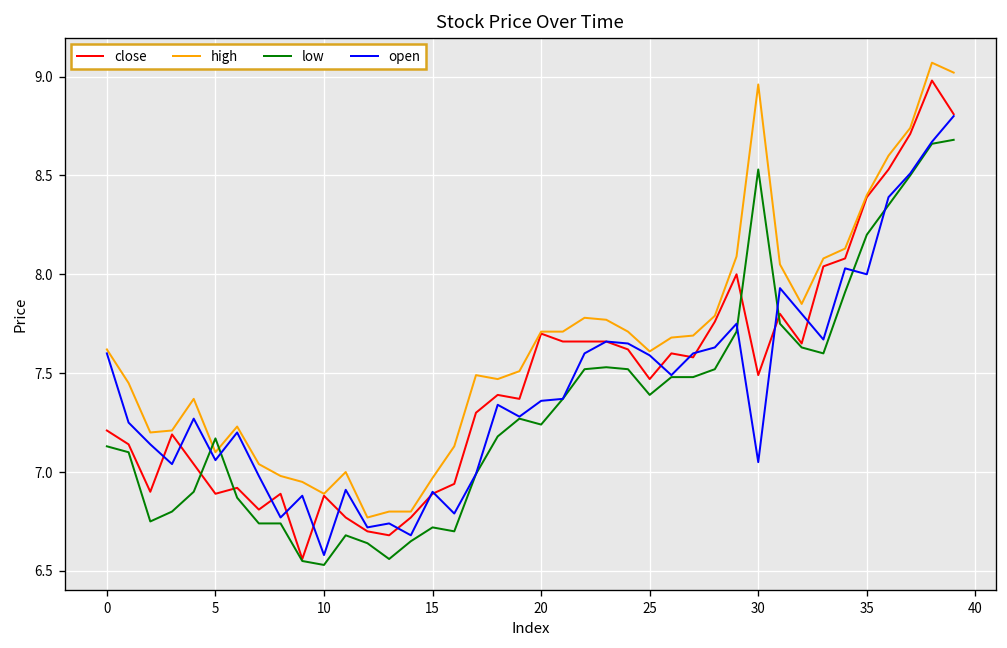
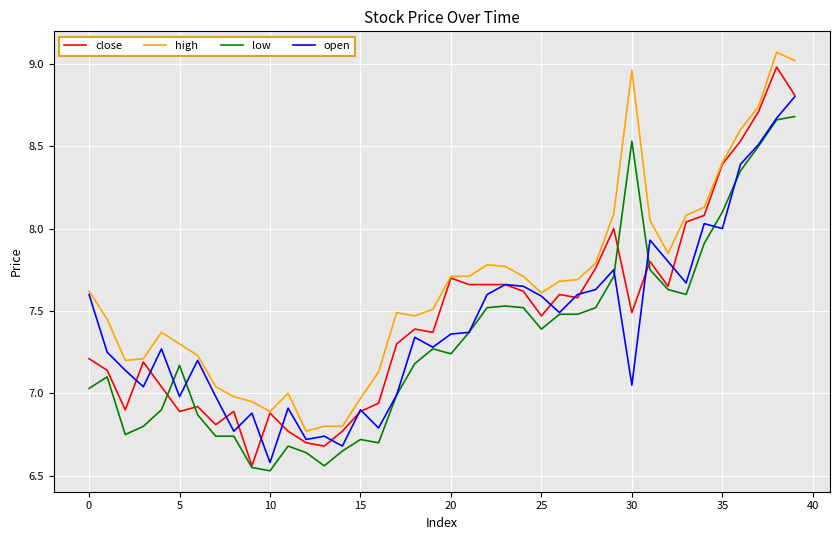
  {
    "close": {
      "0": 7.21,
      "5": 6.89,
      "25": 7.47,
      "30": 7.49
    },
    "high": {
      "0": 7.62,
-     "5": 7.1,
+     "5": 7.3,
      "15": 6.97,
      "25": 7.6,
      "30": 8.96
    },
    "low": {
-     "0": 7.13,
+     "0": 7.03,
      "5": 7.17,
      "10": 6.53,
      "15": 6.72,
      "20": 7.24,
      "25": 7.39,
      "30": 8.53,
-     "35": 8.2
+     "35": 8.1
    },
    "open": {
      "0": 7.60,
-     "5": 7.06,
+     "5": 6.98,
      "10": 6.58,
      "20": 7.36,
      "25": 7.59,
      "30": 7.05,
      "35": 8.00
    }
  }
